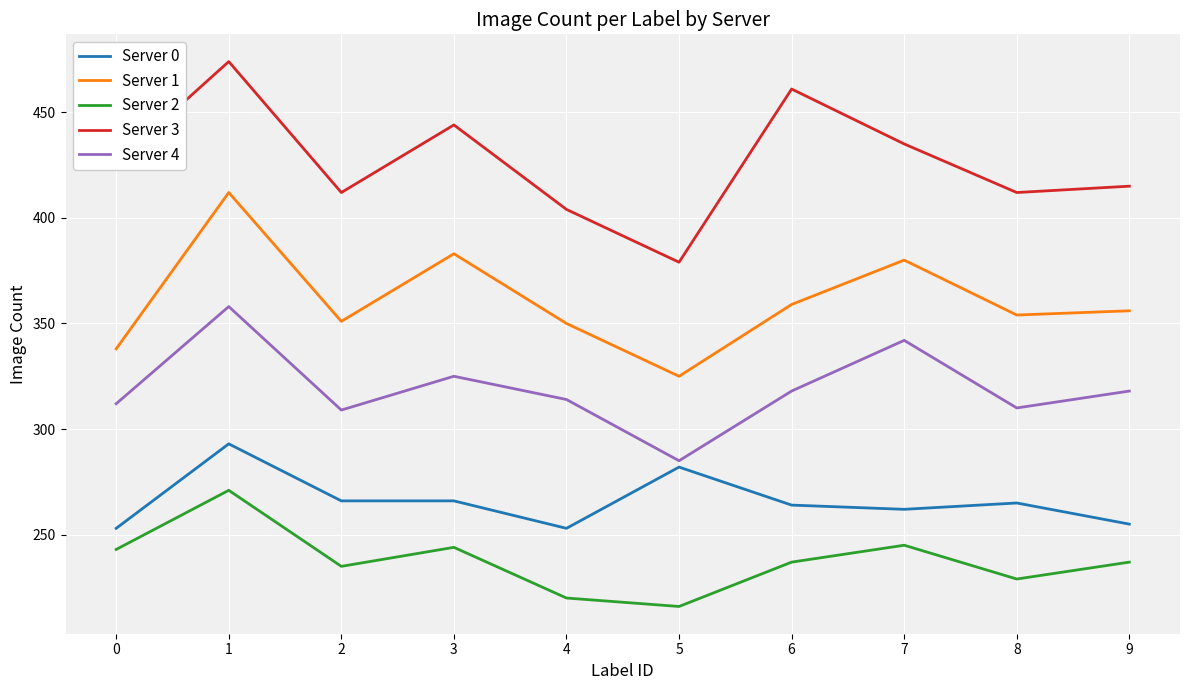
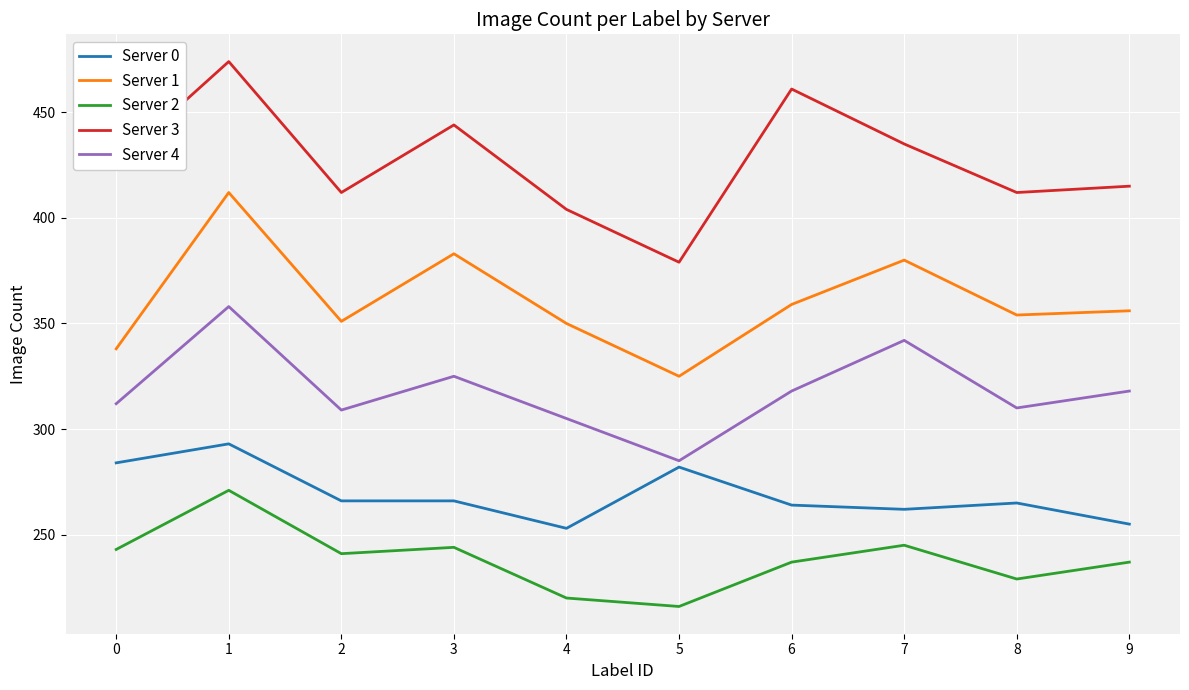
  {
    "Server 0": {
-     "0": 253,
+     "0": 284,
      "1": 293,
      "2": 266,
      "3": 266,
      "4": 253,
      "5": 282,
      "6": 264,
      "7": 262,
      "8": 265,
      "9": 255
    },
    "Server 1": {
      "0": 338,
      "1": 412,
      "2": 351,
      "3": 383,
      "4": 350,
      "5": 325,
      "6": 359,
      "7": 380,
      "8": 354,
      "9": 356
    },
    "Server 2": {
      "0": 243,
      "1": 271,
-     "2": 235,
+     "2": 241,
      "3": 244,
      "4": 220,
      "5": 216,
      "6": 237,
      "7": 245,
      "8": 229,
      "9": 237
    },
    "Server 3": {
      "1": 474,
      "2": 412,
      "3": 444,
      "4": 404,
      "5": 379,
      "6": 461,
      "7": 435,
      "8": 412,
      "9": 415
    },
    "Server 4": {
      "0": 312,
      "1": 358,
      "2": 309,
      "3": 325,
-     "4": 314,
+     "4": 305,
      "5": 285,
      "6": 318,
      "7": 342,
      "8": 310,
      "9": 318
    }
  }
